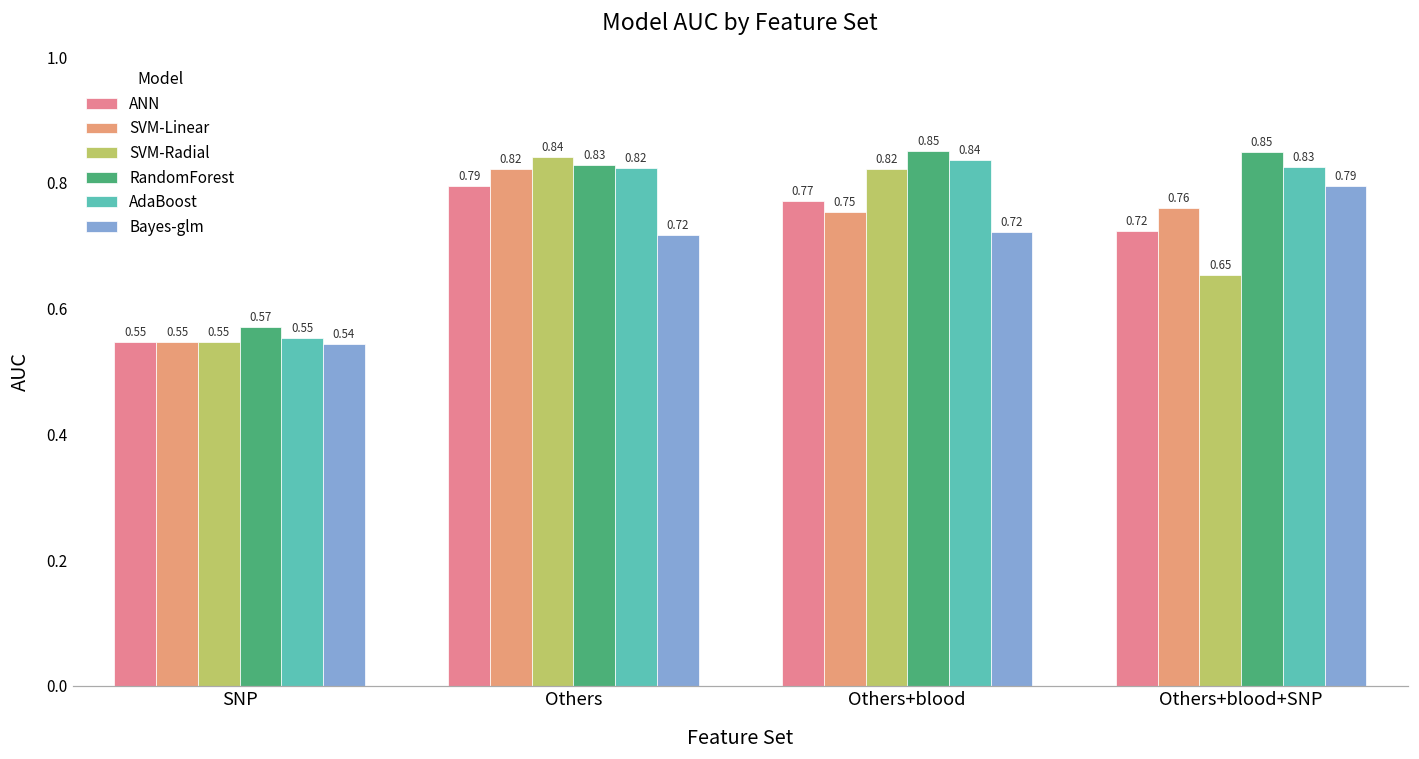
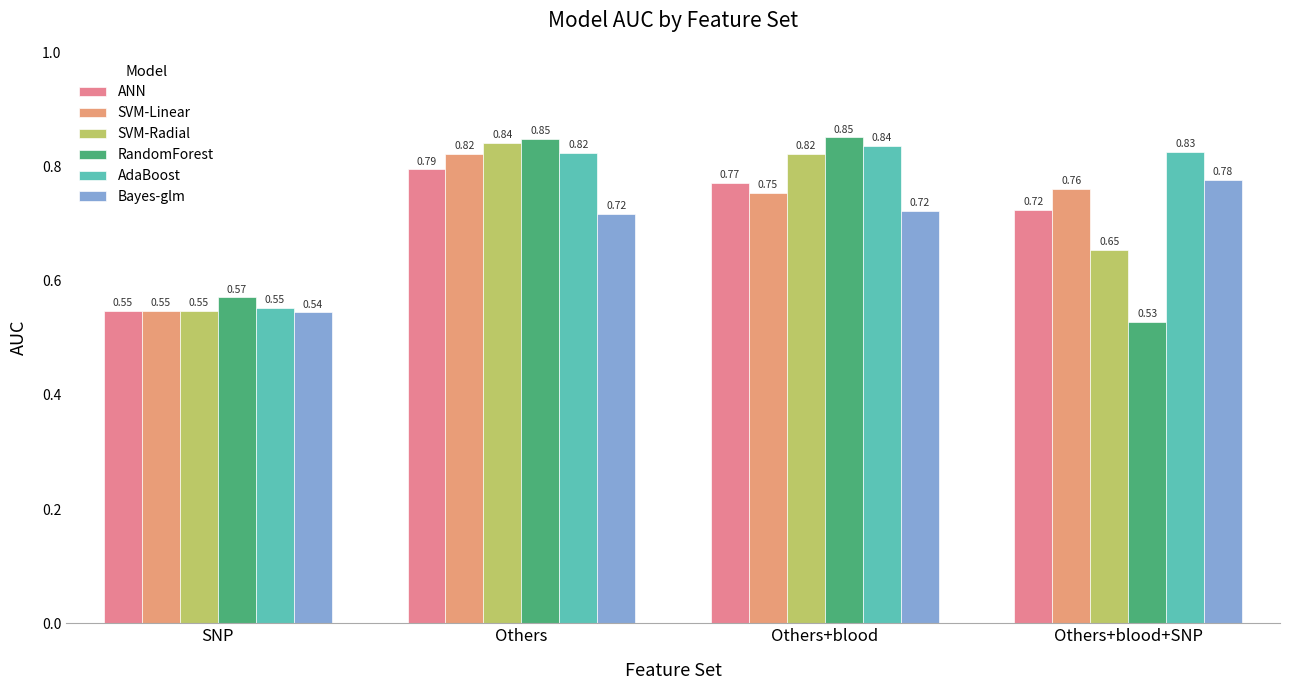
  {
    "SVM-Radial": {
      "SNP": 0.55,
      "Others": 0.84,
      "Others+blood": 0.82,
      "Others+blood+SNP": 0.65
    },
    "RandomForest": {
      "SNP": 0.57,
-     "Others": 0.83,
+     "Others": 0.85,
      "Others+blood": 0.85,
-     "Others+blood+SNP": 0.85
+     "Others+blood+SNP": 0.53
    },
    "AdaBoost": {
      "SNP": 0.55,
      "Others": 0.82,
      "Others+blood": 0.84,
      "Others+blood+SNP": 0.83
    },
    "Bayes-glm": {
      "SNP": 0.54,
      "Others": 0.72,
      "Others+blood": 0.72,
-     "Others+blood+SNP": 0.79
+     "Others+blood+SNP": 0.78
    }
  }
